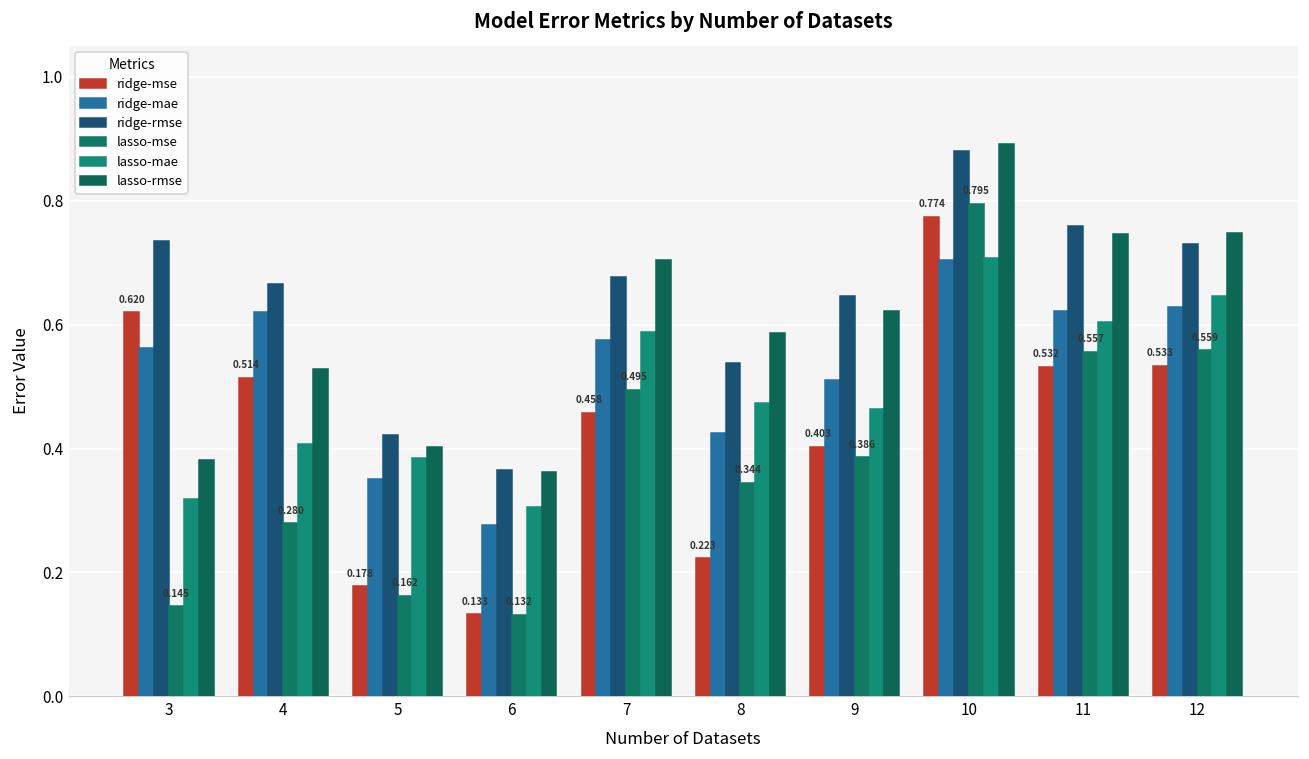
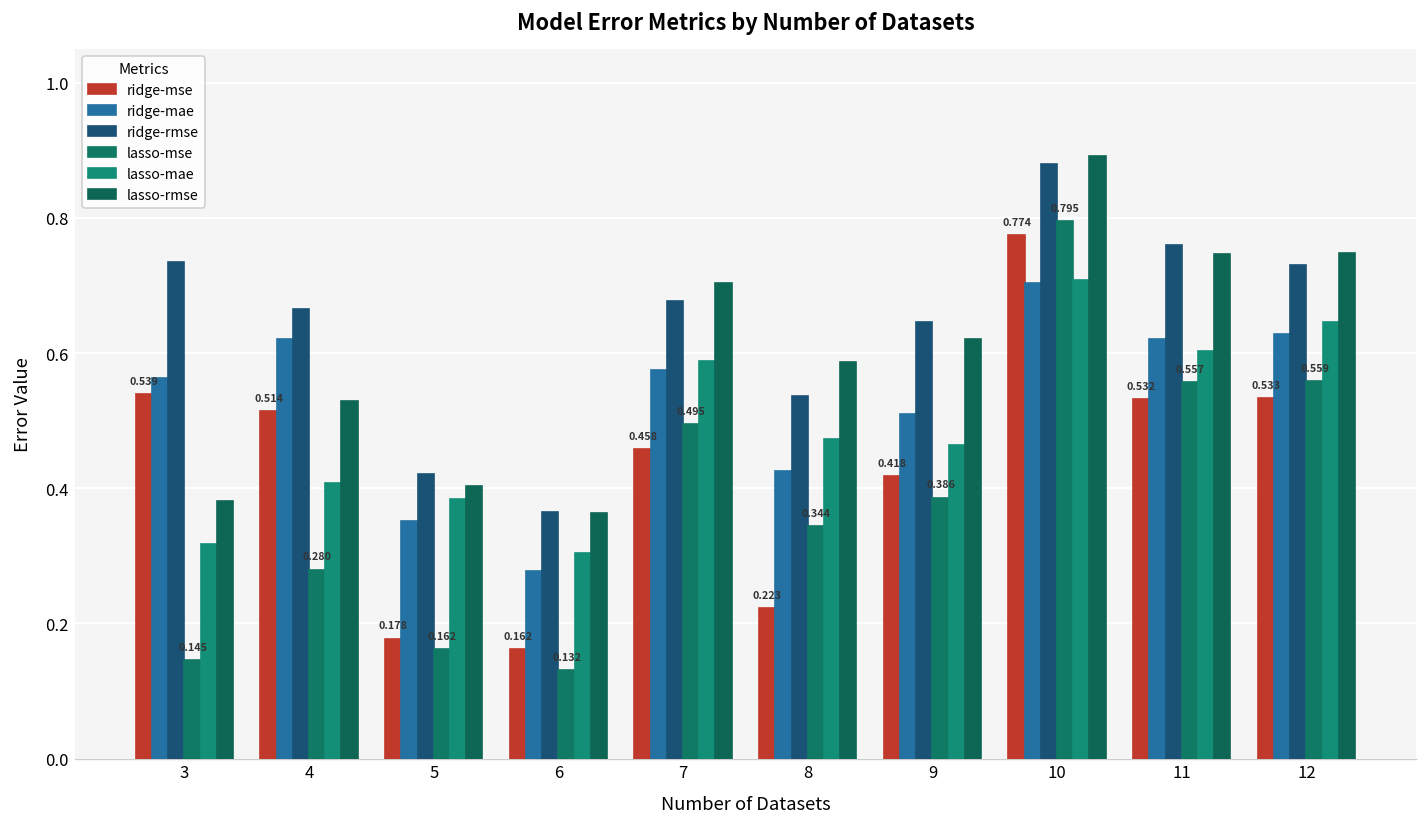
  {
    "ridge-mse": {
-     "3": 0.620,
+     "3": 0.539,
      "4": 0.514,
      "5": 0.178,
-     "6": 0.133,
+     "6": 0.162,
      "7": 0.458,
      "8": 0.223,
-     "9": 0.403,
+     "9": 0.418,
      "10": 0.774,
      "11": 0.532,
      "12": 0.533
    }
  }
